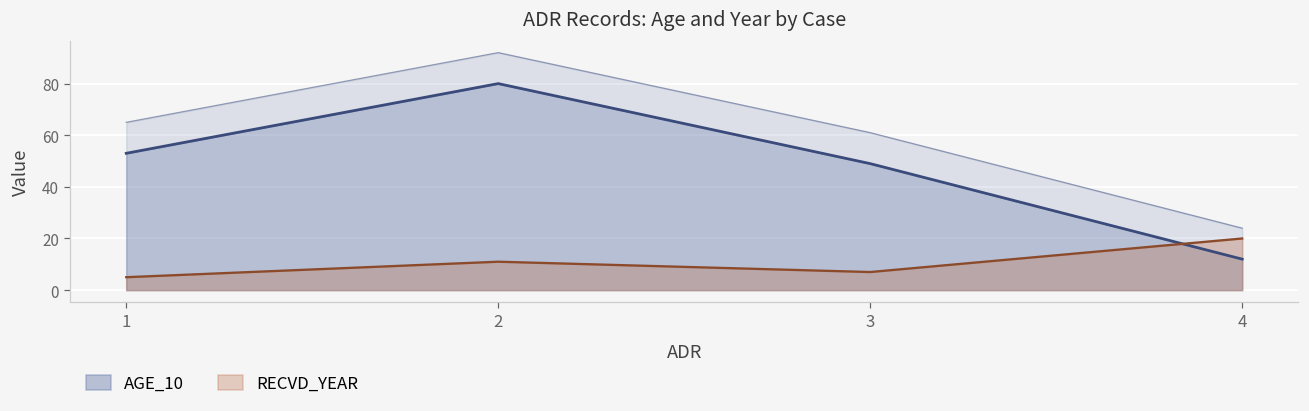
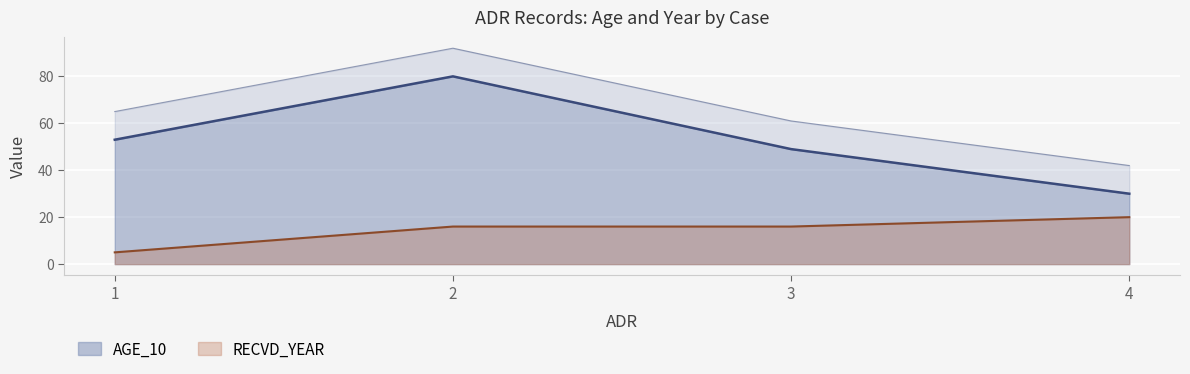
  {
    "AGE_10": {
      "1": 53,
      "2": 80,
      "3": 49,
-     "4": 12
+     "4": 30
    },
    "RECVD_YEAR": {
      "1": 5,
-     "2": 11,
-     "3": 7,
+     "2": 16,
+     "3": 16,
      "4": 20
    }
  }
